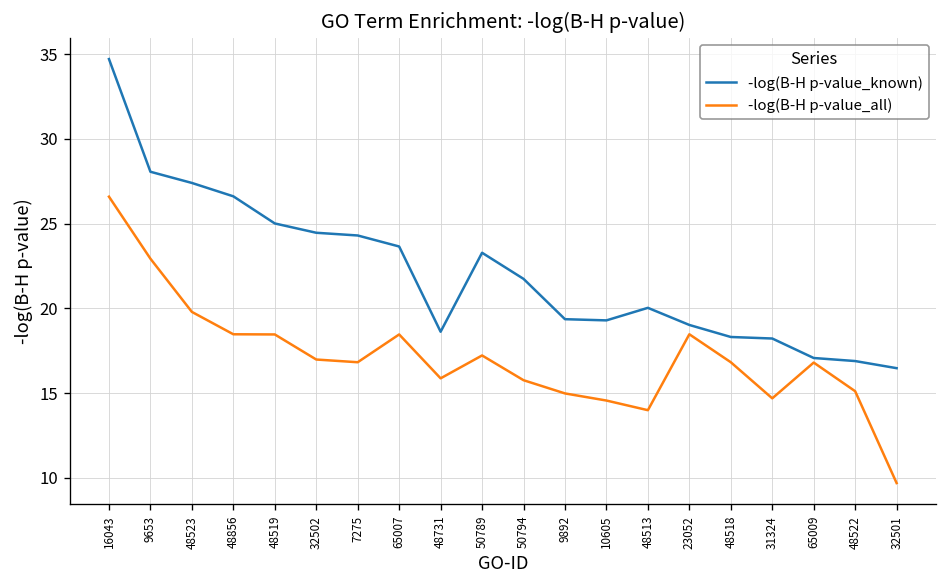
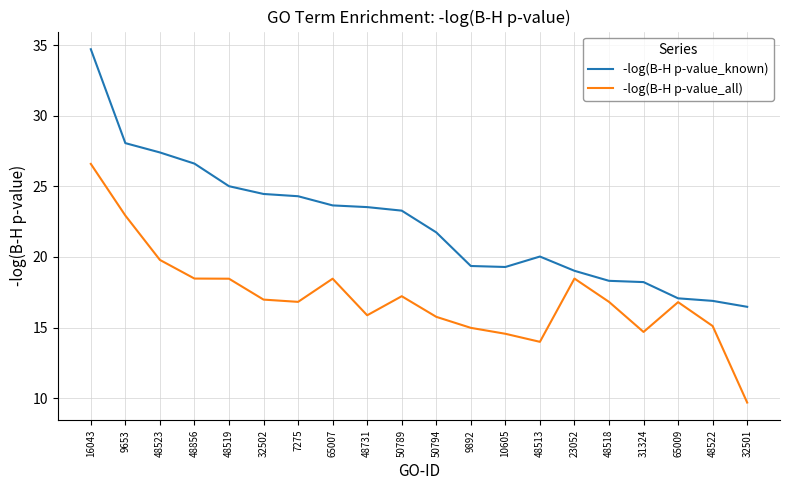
  {
    "-log(B-H p-value_known)": {
      "16043": 34.7,
      "9653": 28.1,
      "48523": 27.4,
      "48856": 26.6,
      "48519": 25.0,
      "32502": 24.5,
      "7275": 24.3,
      "65007": 23.7,
-     "48731": 18.6,
+     "48731": 23.5,
      "50789": 23.3,
      "50794": 21.7,
      "9892": 19.4,
      "10605": 19.3,
      "48513": 20.0,
      "23052": 19.0,
      "48518": 18.3,
      "31324": 18.2,
      "65009": 17.1,
      "48522": 16.9,
      "32501": 16.5
    },
    "-log(B-H p-value_all)": {
      "16043": 26.6,
      "9653": 22.9,
      "48523": 19.8,
      "48856": 18.5,
      "48519": 18.5,
      "32502": 17.0,
      "7275": 16.8,
      "65007": 18.5,
      "48731": 15.9,
      "50789": 17.2,
      "50794": 15.8,
      "9892": 15.0,
      "10605": 14.6,
      "48513": 14.0,
      "23052": 18.5,
      "48518": 16.8,
      "31324": 14.7,
      "65009": 16.8,
      "48522": 15.1,
      "32501": 9.7
    }
  }
